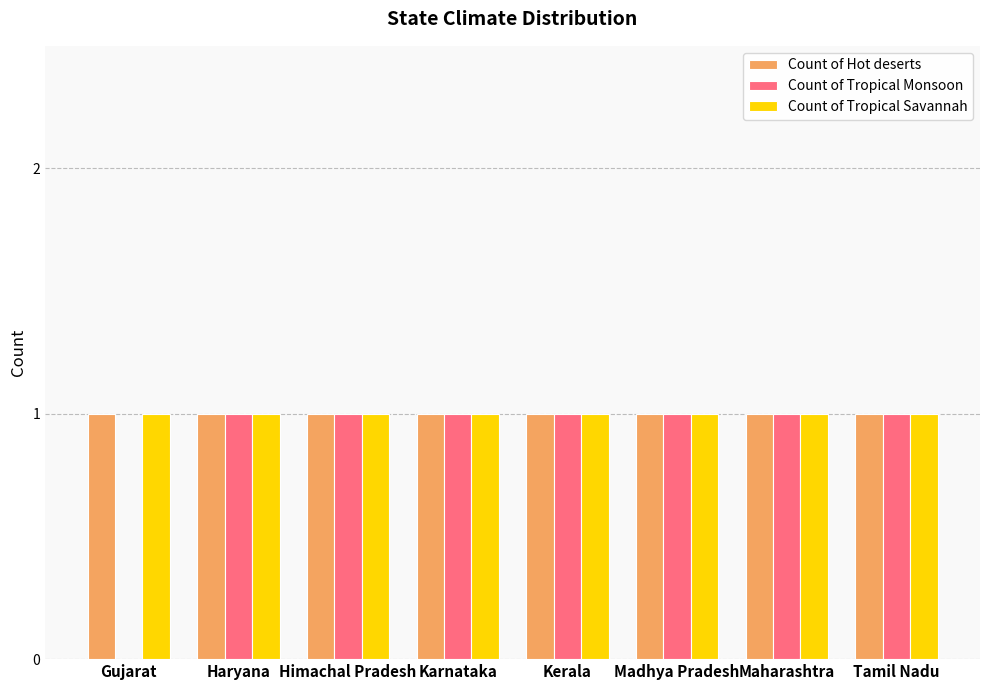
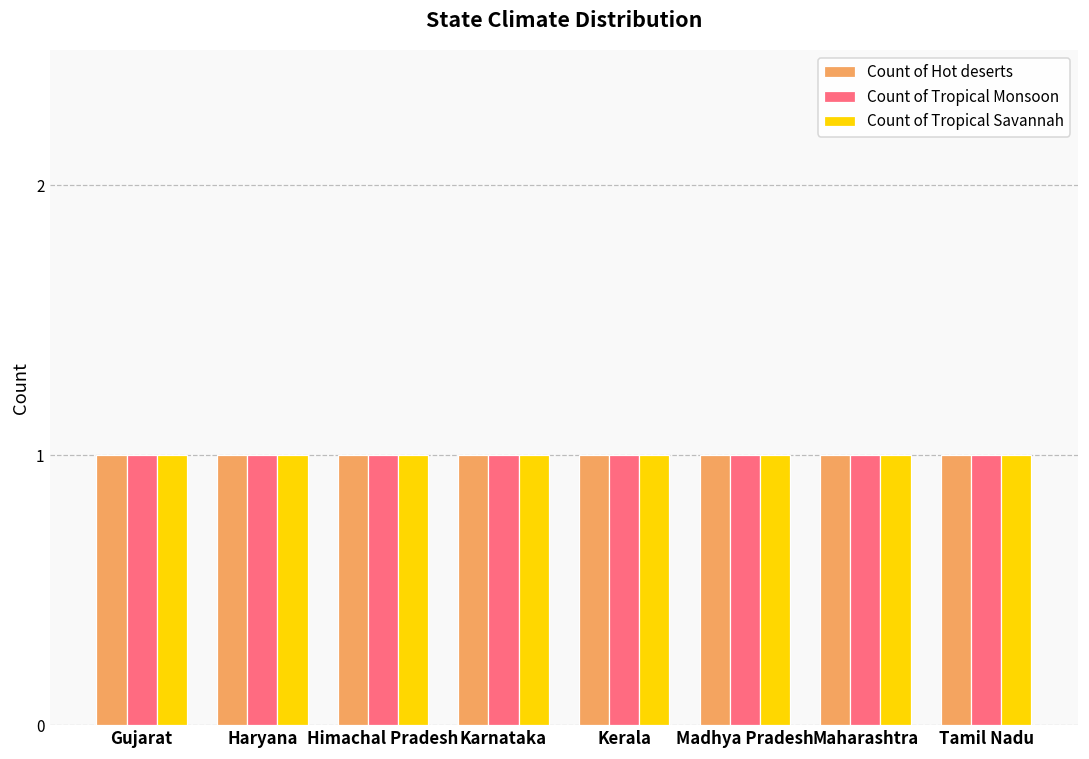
  {
    "Count of Hot deserts": {
      "Gujarat": 1,
      "Haryana": 1,
      "Himachal Pradesh": 1,
      "Karnataka": 1,
      "Kerala": 1,
      "Madhya Pradesh": 1,
      "Maharashtra": 1,
      "Tamil Nadu": 1
    },
    "Count of Tropical Monsoon": {
-     "Gujarat": 0,
+     "Gujarat": 1,
      "Haryana": 1,
      "Himachal Pradesh": 1,
      "Karnataka": 1,
      "Kerala": 1,
      "Madhya Pradesh": 1,
      "Maharashtra": 1,
      "Tamil Nadu": 1
    },
    "Count of Tropical Savannah": {
      "Gujarat": 1,
      "Haryana": 1,
      "Himachal Pradesh": 1,
      "Karnataka": 1,
      "Kerala": 1,
      "Madhya Pradesh": 1,
      "Maharashtra": 1,
      "Tamil Nadu": 1
    }
  }
